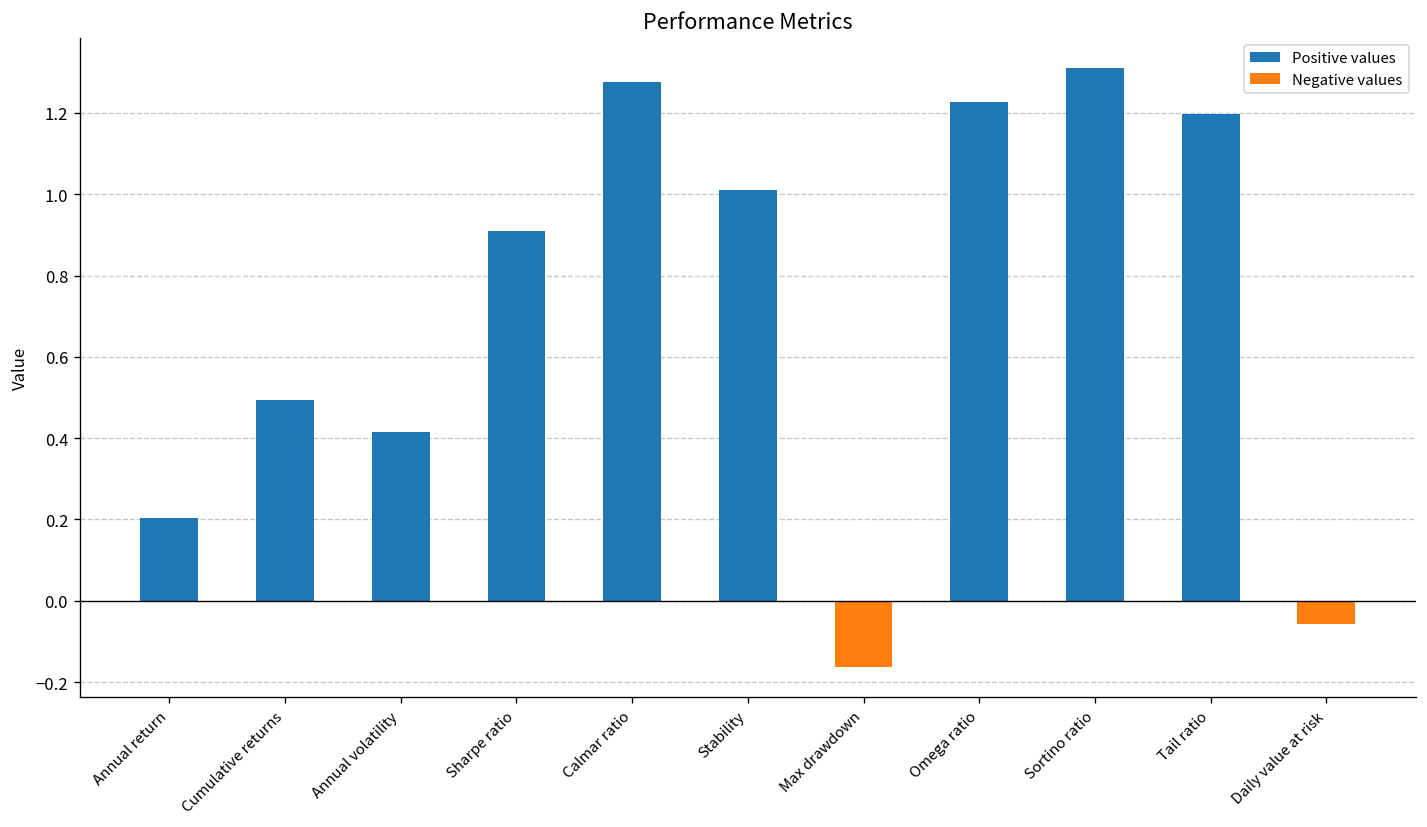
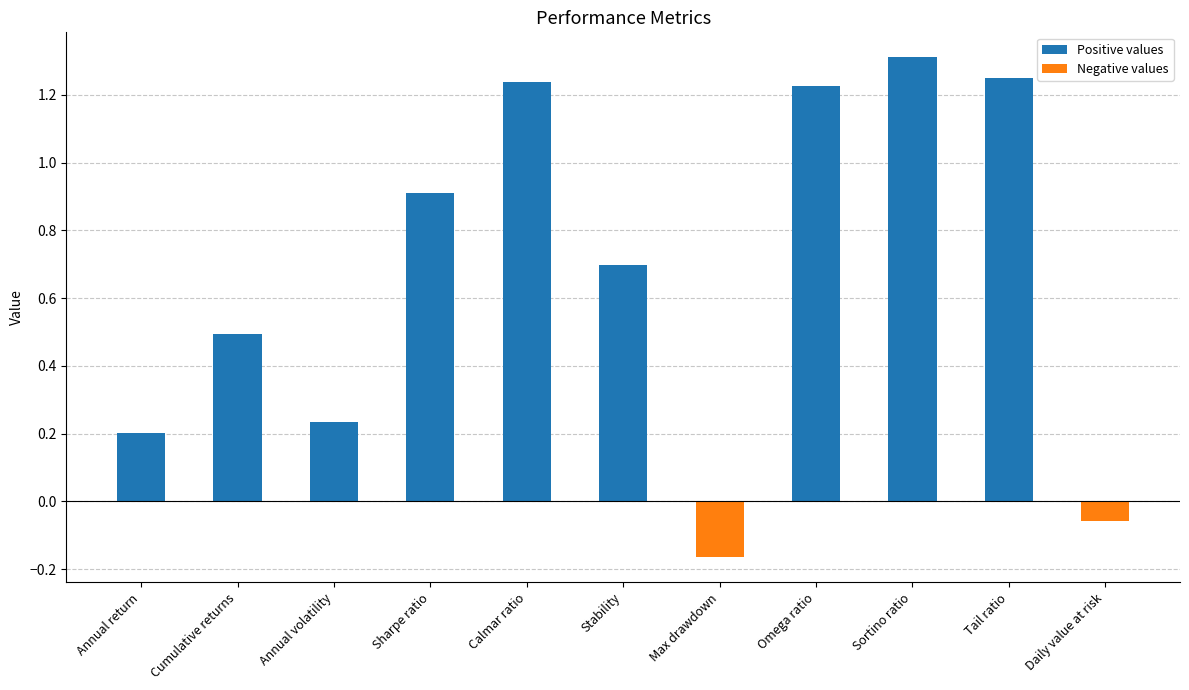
  {
    "Annual return": 0.20,
    "Cumulative returns": 0.49,
-   "Annual volatility": 0.42,
+   "Annual volatility": 0.23,
    "Sharpe ratio": 0.91,
-   "Calmar ratio": 1.28,
-   "Stability": 1.01,
+   "Calmar ratio": 1.24,
+   "Stability": 0.70,
    "Max drawdown": -0.16,
    "Omega ratio": 1.23,
    "Sortino ratio": 1.31,
-   "Tail ratio": 1.20,
+   "Tail ratio": 1.25,
    "Daily value at risk": -0.06
  }
